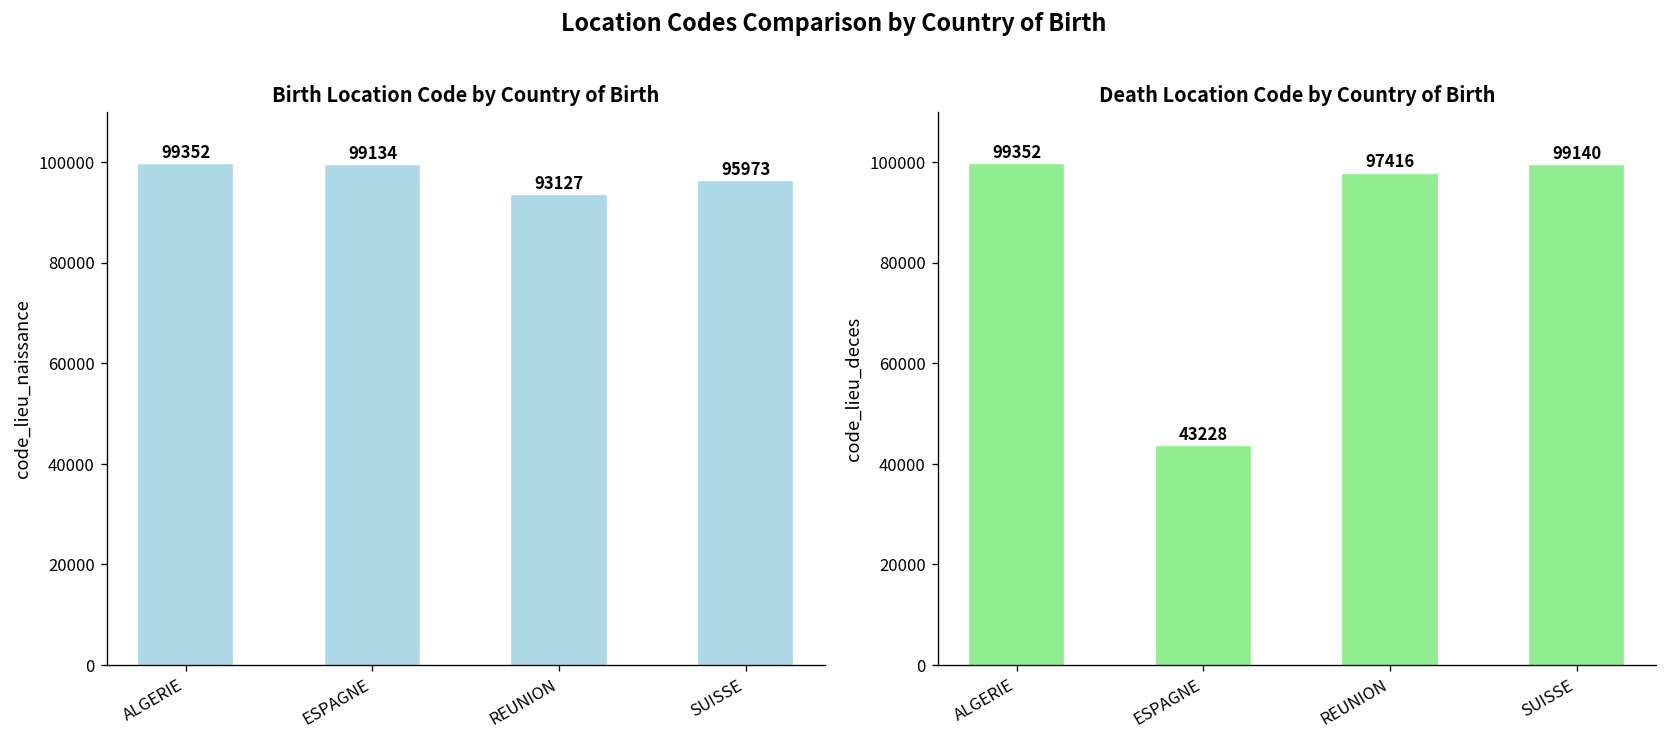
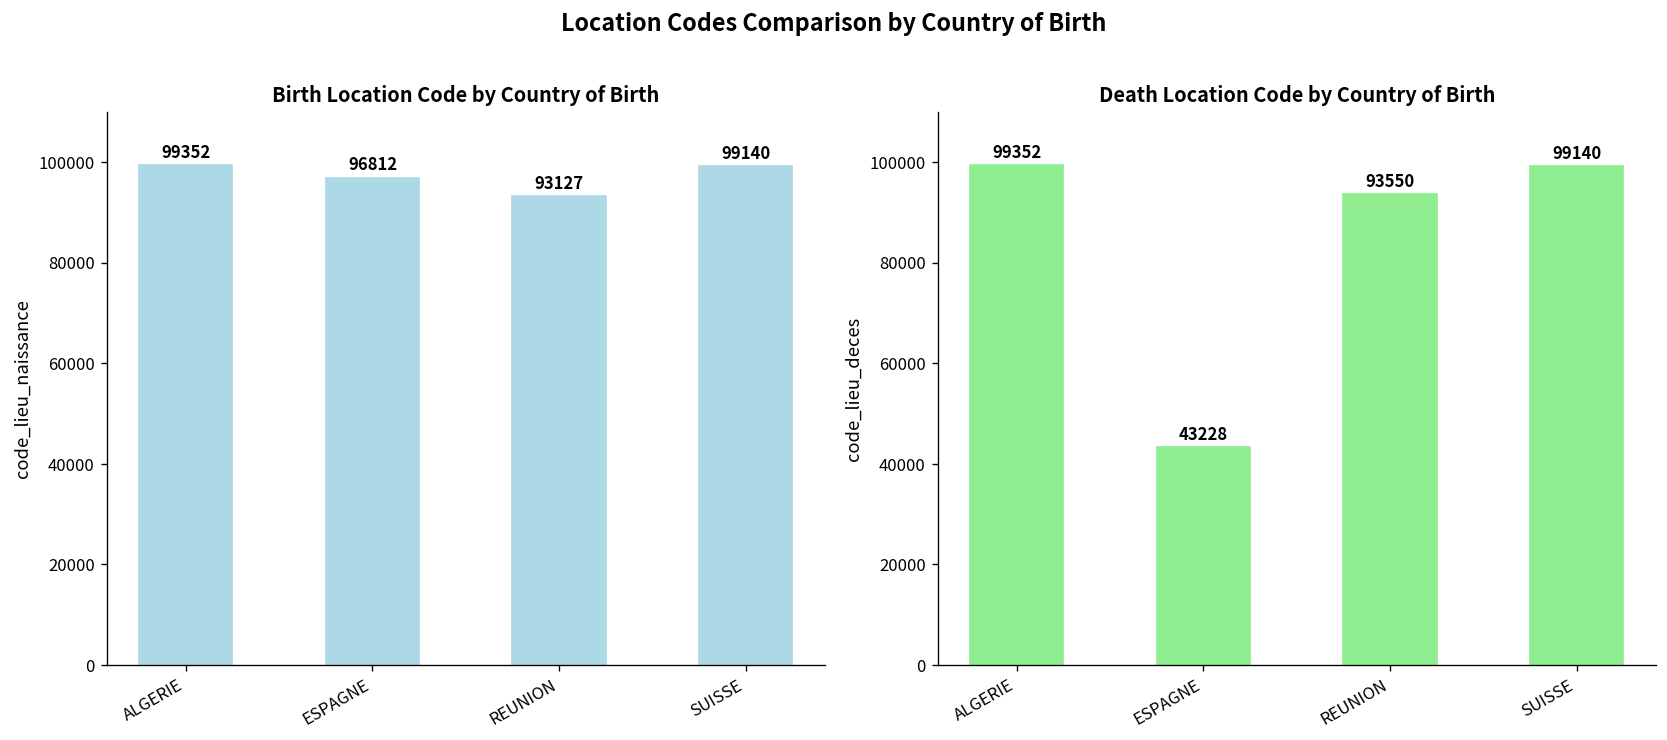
  {
    "Birth Location Code by Country of Birth": {
      "ALGERIE": 99352,
-     "ESPAGNE": 99134,
+     "ESPAGNE": 96812,
      "REUNION": 93127,
-     "SUISSE": 95973
+     "SUISSE": 99140
    },
    "Death Location Code by Country of Birth": {
      "ALGERIE": 99352,
      "ESPAGNE": 43228,
-     "REUNION": 97416,
+     "REUNION": 93550,
      "SUISSE": 99140
    }
  }
